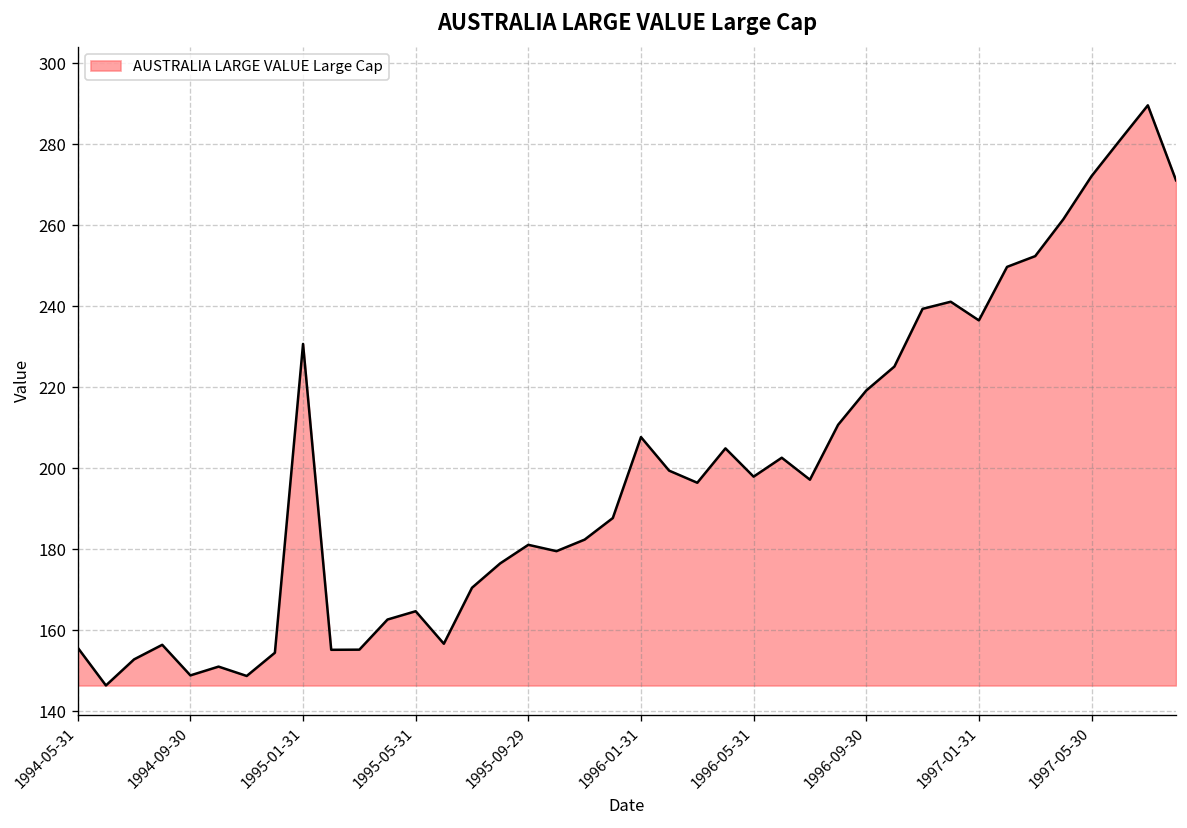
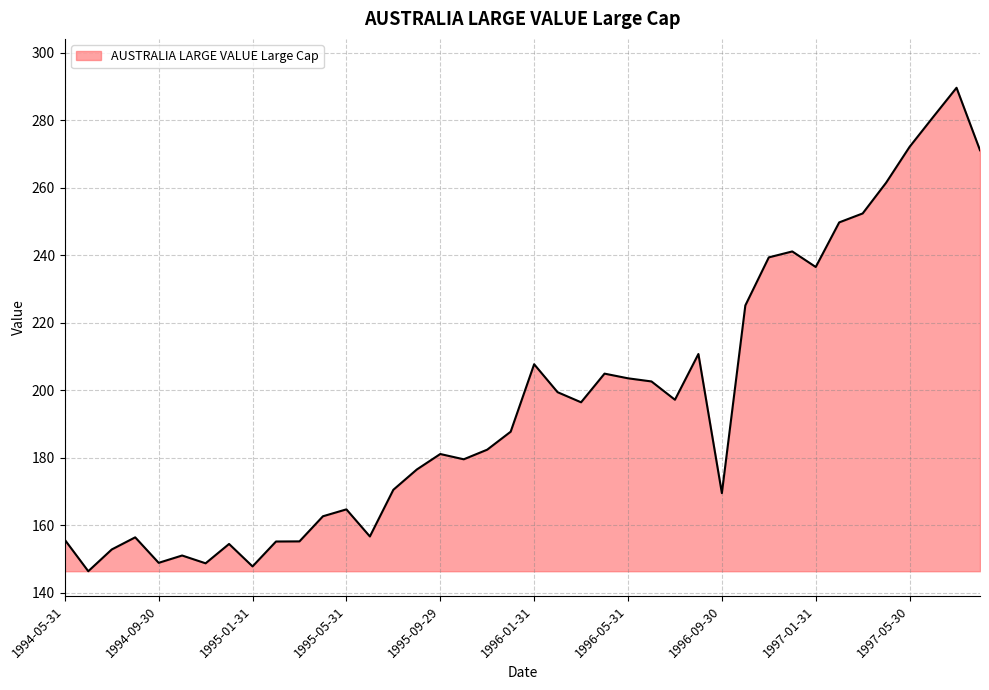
  {
    "1994-05-31": 156,
    "1994-09-30": 149,
-   "1995-01-31": 231,
+   "1995-01-31": 148,
    "1995-05-31": 165,
    "1995-09-29": 181,
    "1996-01-31": 208,
-   "1996-05-31": 198,
-   "1996-09-30": 219,
+   "1996-05-31": 204,
+   "1996-09-30": 170,
    "1997-01-31": 237,
    "1997-05-30": 272
  }
